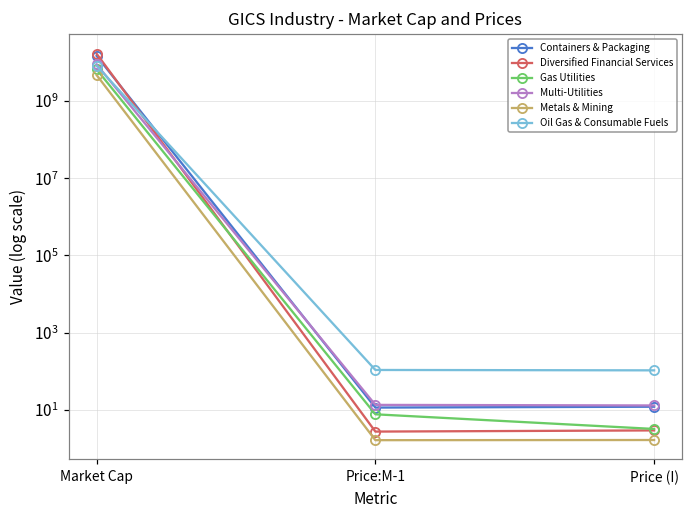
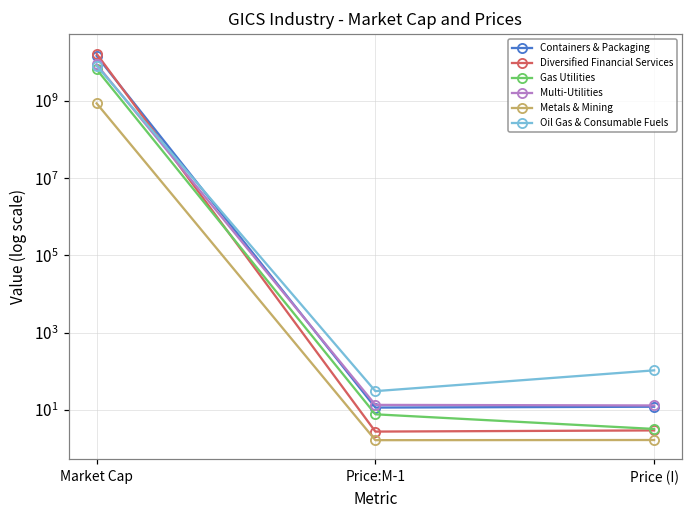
  {
    "Diversified Financial Services": {
      "Price:M-1": 3
    },
    "Gas Utilities": {
      "Market Cap": 7000000000,
      "Price:M-1": 8
    },
    "Metals & Mining": {
-     "Market Cap": 5000000000,
+     "Market Cap": 900000000,
      "Price:M-1": 2,
      "Price (I)": 2
    },
    "Oil Gas & Consumable Fuels": {
-     "Price:M-1": 110,
+     "Price:M-1": 30,
      "Price (I)": 110
    }
  }
